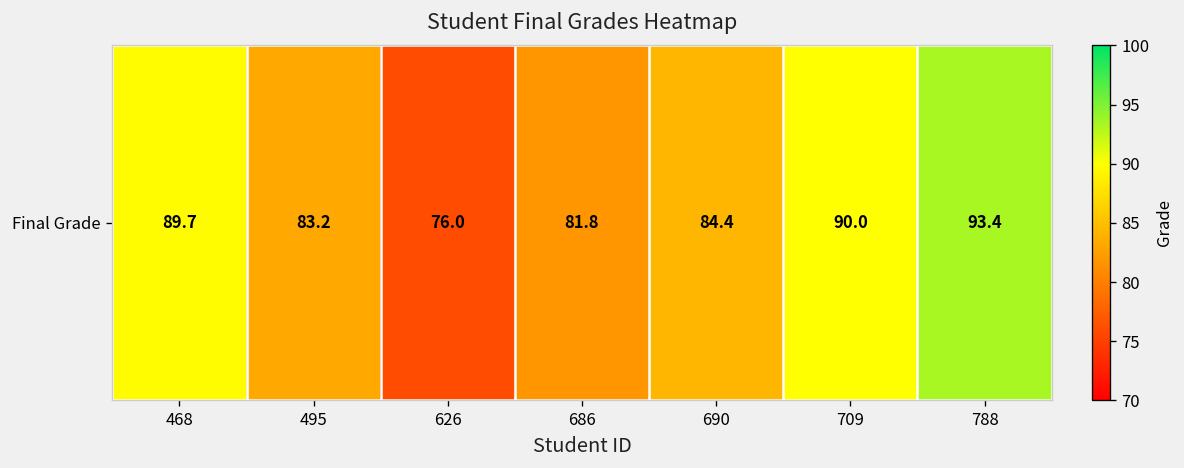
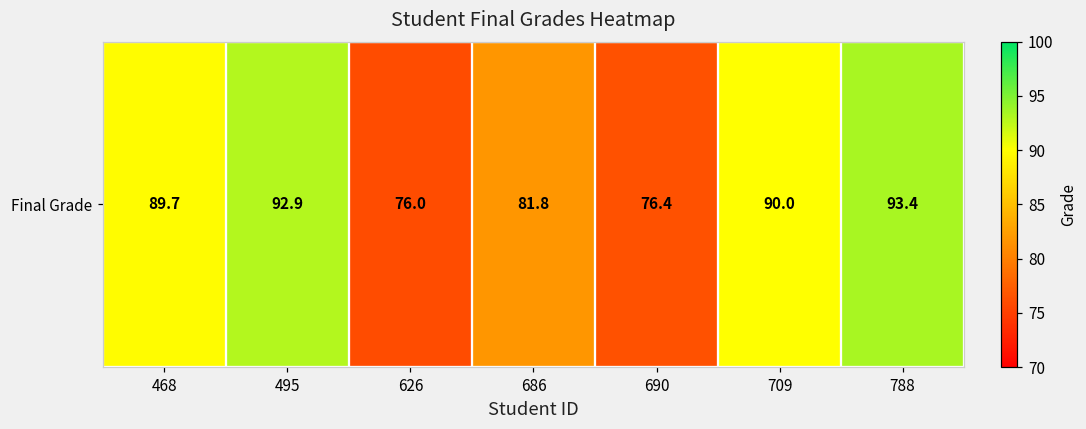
  {
    "Final Grade": {
      "468": 89.7,
-     "495": 83.2,
+     "495": 92.9,
      "626": 76.0,
      "686": 81.8,
-     "690": 84.4,
+     "690": 76.4,
      "709": 90.0,
      "788": 93.4
    }
  }
